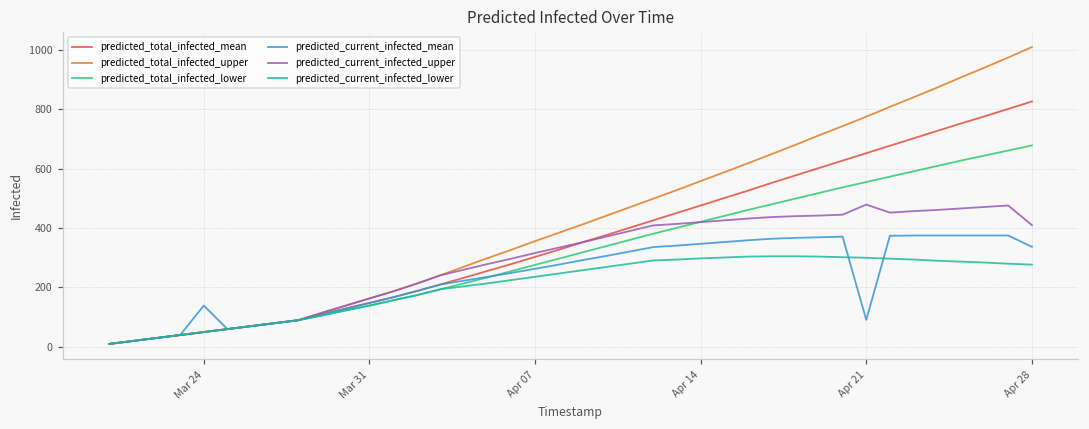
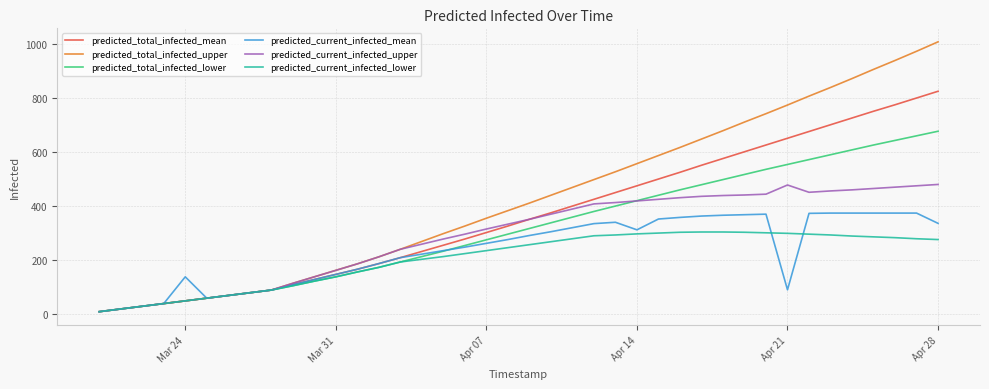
  {
    "predicted_current_infected_mean": {
      "Mar 24": 140,
      "Apr 07": 260,
-     "Apr 14": 350,
+     "Apr 14": 310,
      "Apr 21": 90,
      "Apr 28": 340
    },
    "predicted_current_infected_upper": {
      "Apr 07": 320,
      "Apr 21": 480,
-     "Apr 28": 410
+     "Apr 28": 480
    }
  }
